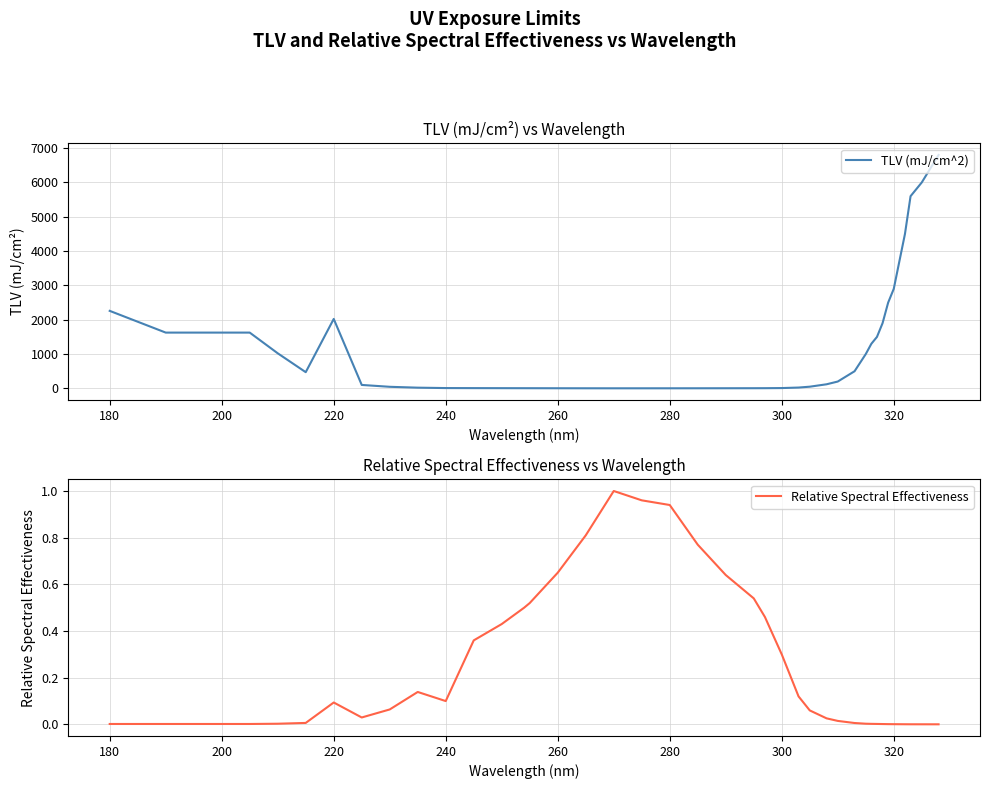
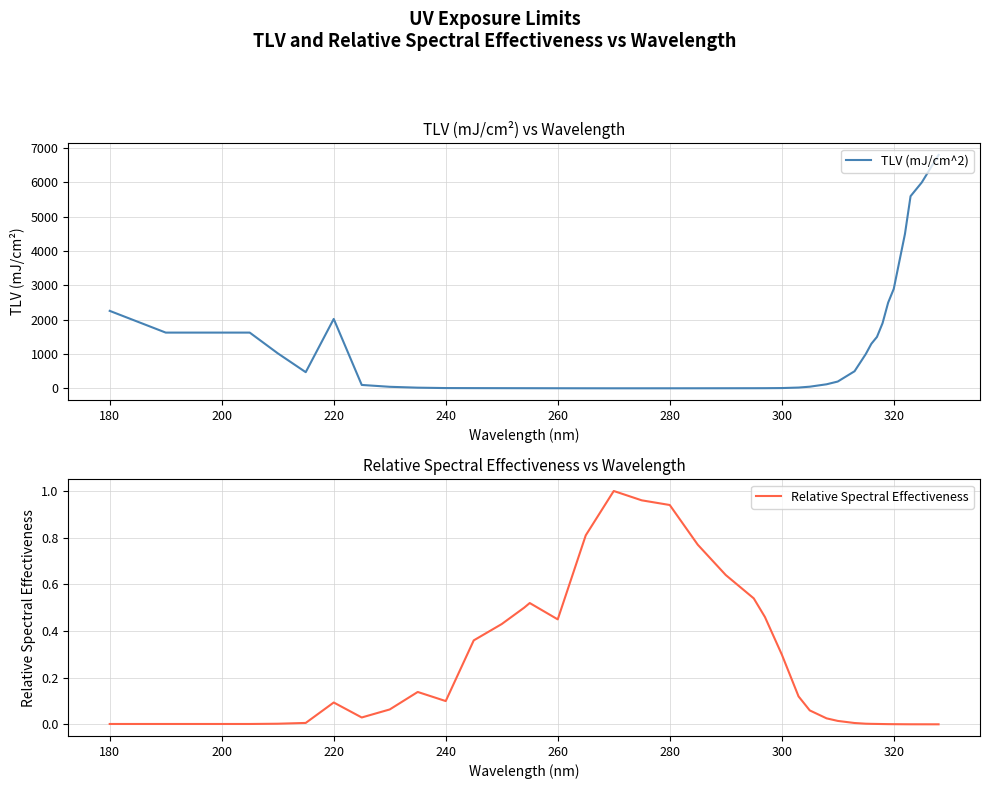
  {
    "TLV (mJ/cm²) vs Wavelength": {
      "180": 2300,
      "200": 1600,
      "220": 2000,
      "240": 0,
      "260": 0,
      "280": 0,
      "300": 0,
      "320": 2900
    },
    "Relative Spectral Effectiveness vs Wavelength": {
      "180": 0.00,
      "200": 0.00,
      "220": 0.09,
      "240": 0.10,
-     "260": 0.65,
+     "260": 0.45,
      "280": 0.94,
      "300": 0.30,
      "320": 0.00
    }
  }
